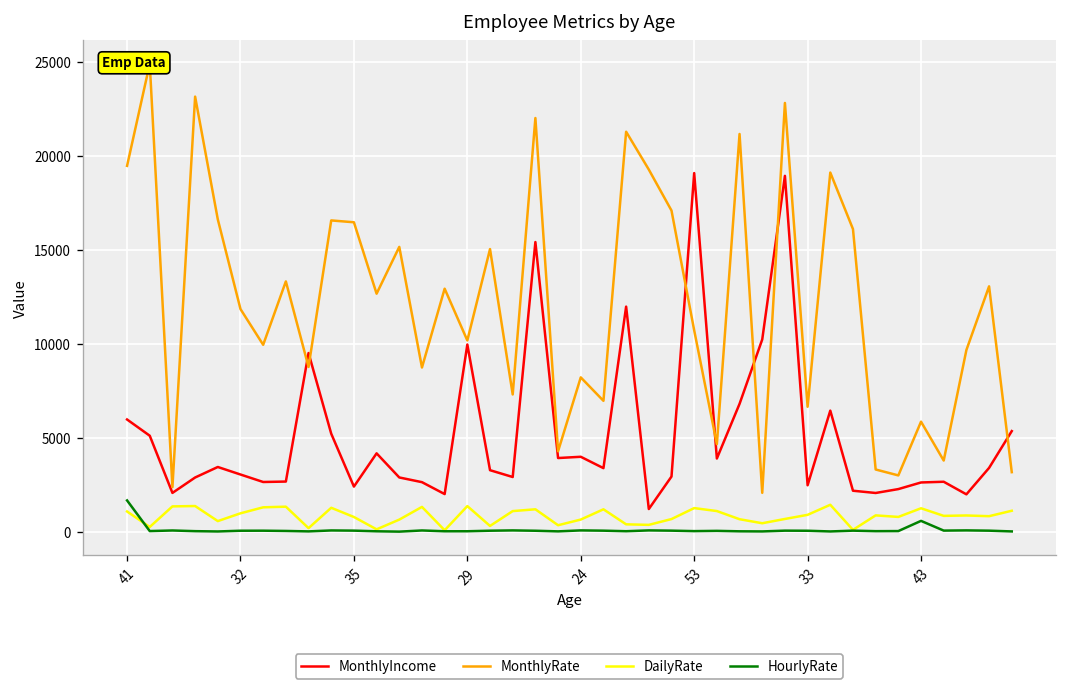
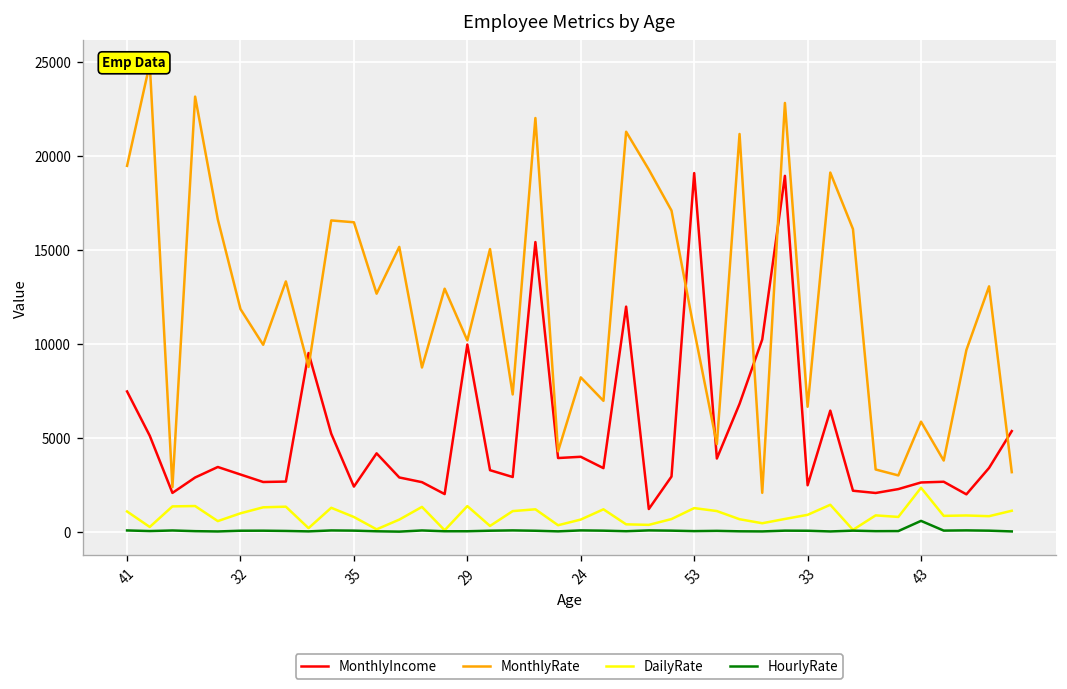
  {
    "MonthlyIncome": {
-     "41": 6000,
+     "41": 7500,
      "43": 2600
    },
    "MonthlyRate": {
      "41": 19500,
      "43": 5900
    },
    "DailyRate": {
      "41": 1100,
-     "43": 1300
+     "43": 2400
    },
    "HourlyRate": {
-     "41": 1700,
+     "41": 100,
      "43": 600
    }
  }
